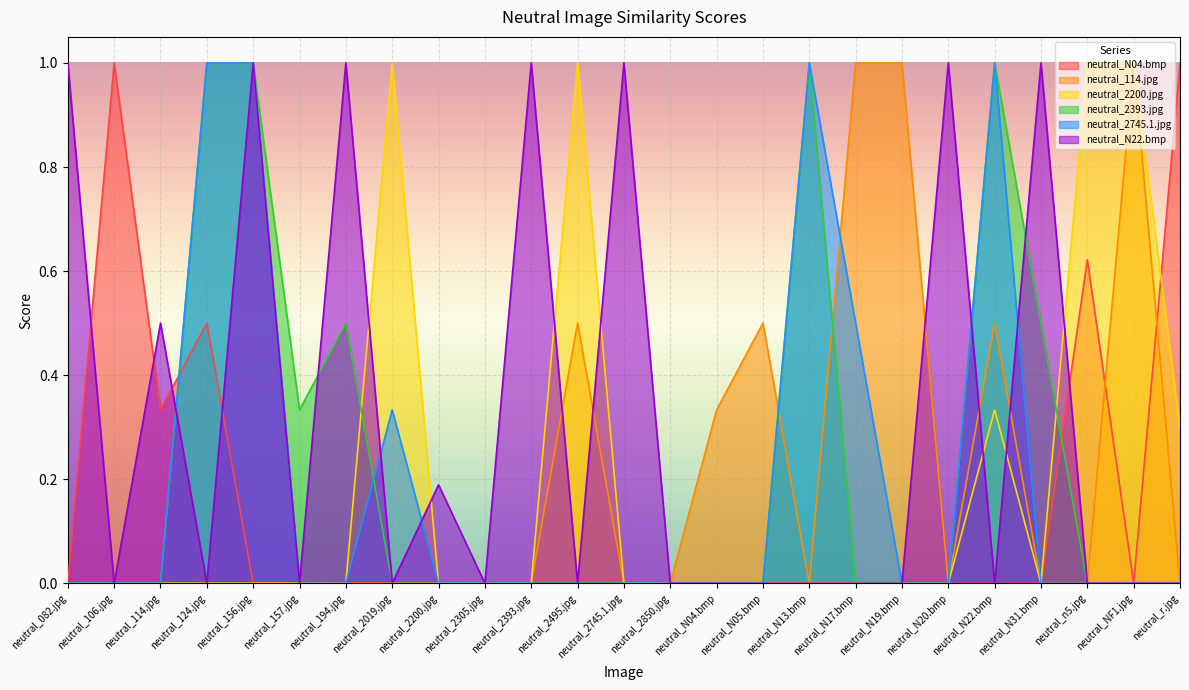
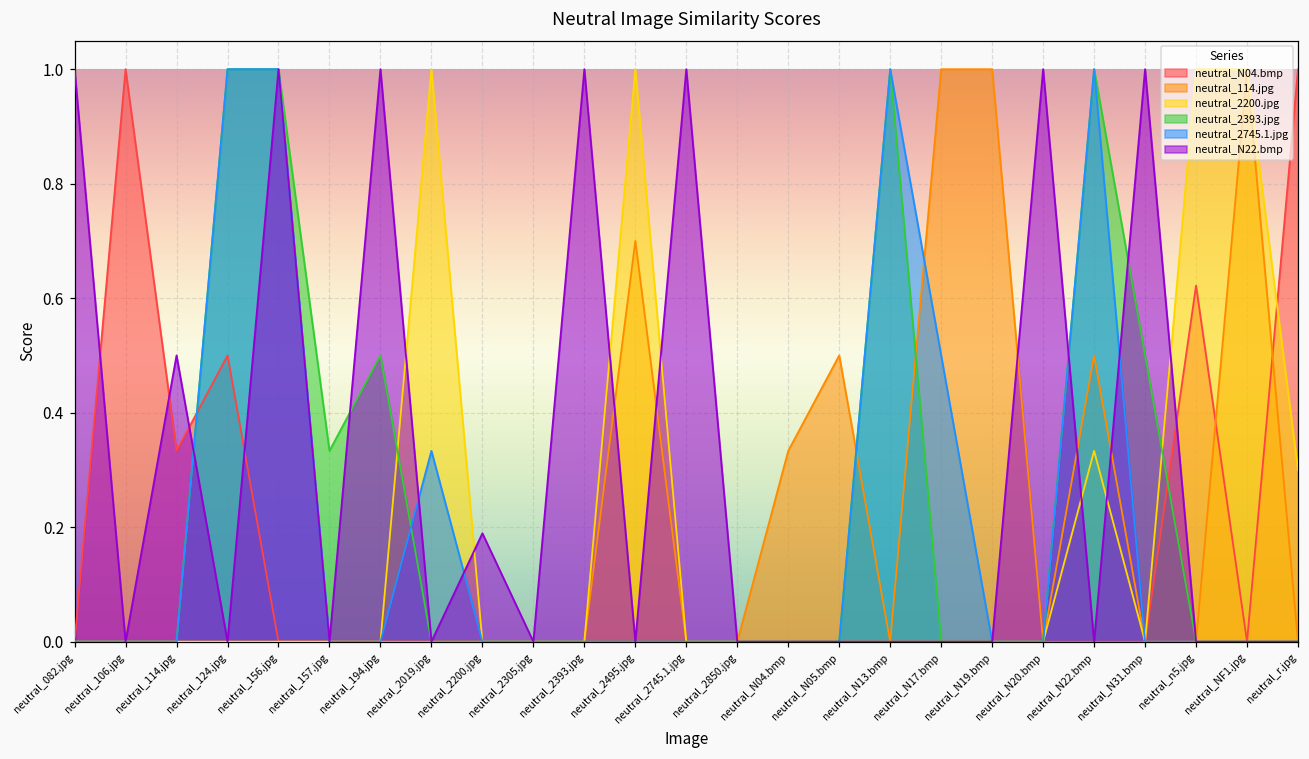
  {
    "neutral_N04.bmp": {
      "neutral_106.jpg": 1.0,
      "neutral_114.jpg": 0.33,
      "neutral_124.jpg": 0.5,
      "neutral_n5.jpg": 0.62,
      "neutral_r.jpg": 1.0
    },
    "neutral_114.jpg": {
-     "neutral_2495.jpg": 0.5,
+     "neutral_2495.jpg": 0.7,
      "neutral_N04.bmp": 0.33,
      "neutral_N05.bmp": 0.5,
      "neutral_N17.bmp": 1.0,
      "neutral_N19.bmp": 1.0,
      "neutral_N22.bmp": 0.5
    },
    "neutral_2200.jpg": {
      "neutral_2019.jpg": 1.0,
      "neutral_2495.jpg": 1.0,
      "neutral_N22.bmp": 0.33,
      "neutral_r.jpg": 0.3
    },
    "neutral_2393.jpg": {
      "neutral_157.jpg": 0.33,
      "neutral_194.jpg": 0.5,
      "neutral_N31.bmp": 0.5
    },
    "neutral_2745.1.jpg": {
      "neutral_2019.jpg": 0.33,
      "neutral_N17.bmp": 0.5
    },
    "neutral_N22.bmp": {
      "neutral_082.jpg": 1.0,
      "neutral_114.jpg": 0.5,
      "neutral_194.jpg": 1.0,
      "neutral_2200.jpg": 0.19,
      "neutral_2393.jpg": 1.0,
      "neutral_2745.1.jpg": 1.0,
      "neutral_N20.bmp": 1.0,
      "neutral_N31.bmp": 1.0
    }
  }
